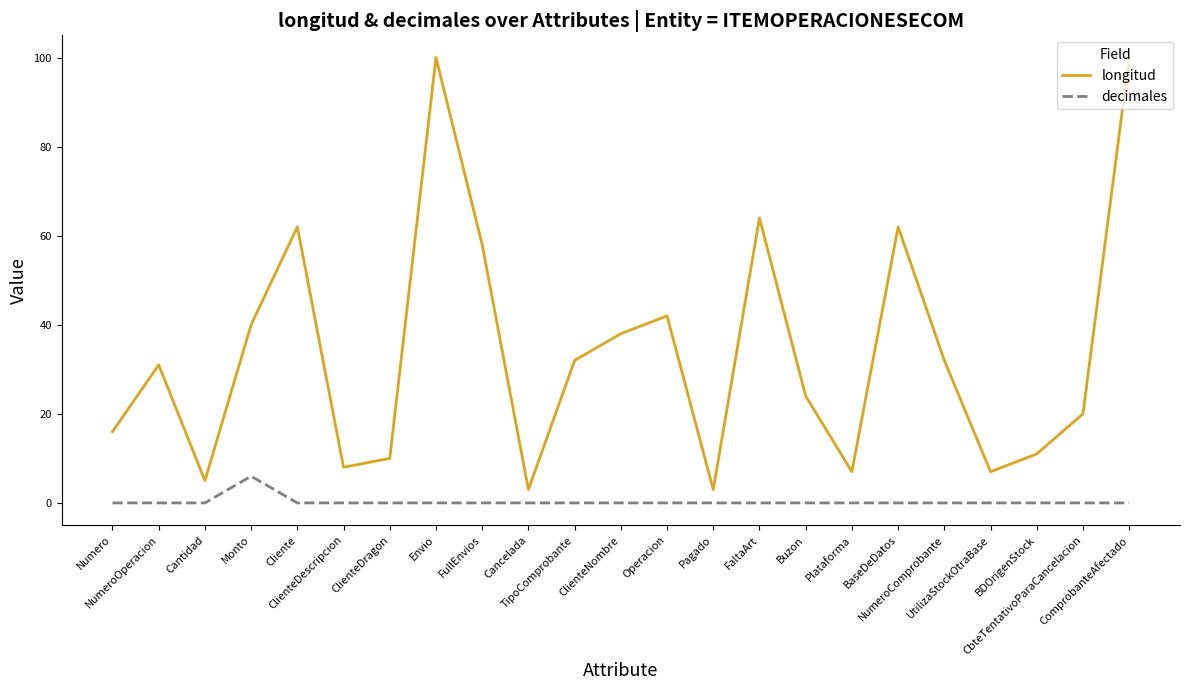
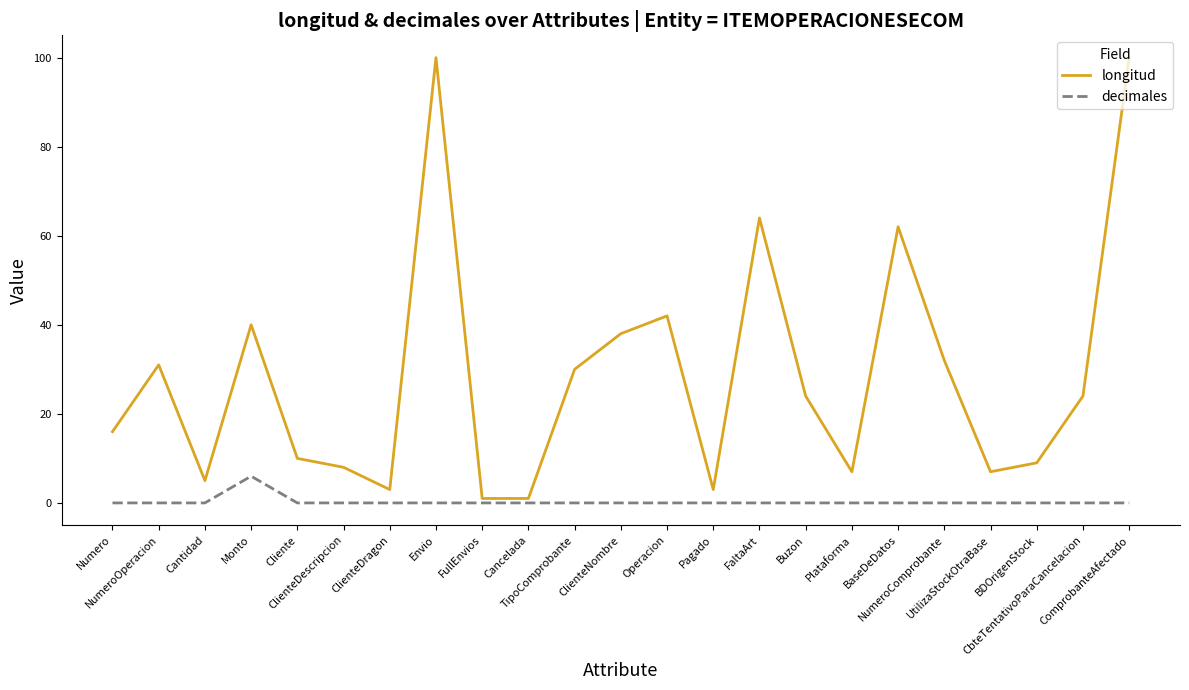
  {
    "longitud": {
      "Numero": 16,
      "NumeroOperacion": 31,
      "Cantidad": 5,
      "Monto": 40,
-     "Cliente": 62,
+     "Cliente": 10,
      "ClienteDescripcion": 8,
-     "ClienteDragon": 10,
+     "ClienteDragon": 3,
      "Envio": 100,
-     "FullEnvios": 58,
-     "Cancelada": 3,
-     "TipoComprobante": 32,
+     "FullEnvios": 1,
+     "Cancelada": 1,
+     "TipoComprobante": 30,
      "ClienteNombre": 38,
      "Operacion": 42,
      "Pagado": 3,
      "FaltaArt": 64,
      "Buzon": 24,
      "Plataforma": 7,
      "BaseDeDatos": 62,
      "NumeroComprobante": 32,
      "UtilizaStockOtraBase": 7,
-     "BDOrigenStock": 11,
-     "CbteTentativoParaCancelacion": 20
+     "BDOrigenStock": 9,
+     "CbteTentativoParaCancelacion": 24
    },
    "decimales": {
      "Numero": 0,
      "NumeroOperacion": 0,
      "Cantidad": 0,
      "Monto": 6,
      "Cliente": 0,
      "ClienteDescripcion": 0,
      "ClienteDragon": 0,
      "Envio": 0,
      "FullEnvios": 0,
      "Cancelada": 0,
      "TipoComprobante": 0,
      "ClienteNombre": 0,
      "Operacion": 0,
      "Pagado": 0,
      "FaltaArt": 0,
      "Buzon": 0,
      "Plataforma": 0,
      "BaseDeDatos": 0,
      "NumeroComprobante": 0,
      "UtilizaStockOtraBase": 0,
      "BDOrigenStock": 0,
      "CbteTentativoParaCancelacion": 0,
      "ComprobanteAfectado": 0
    }
  }
